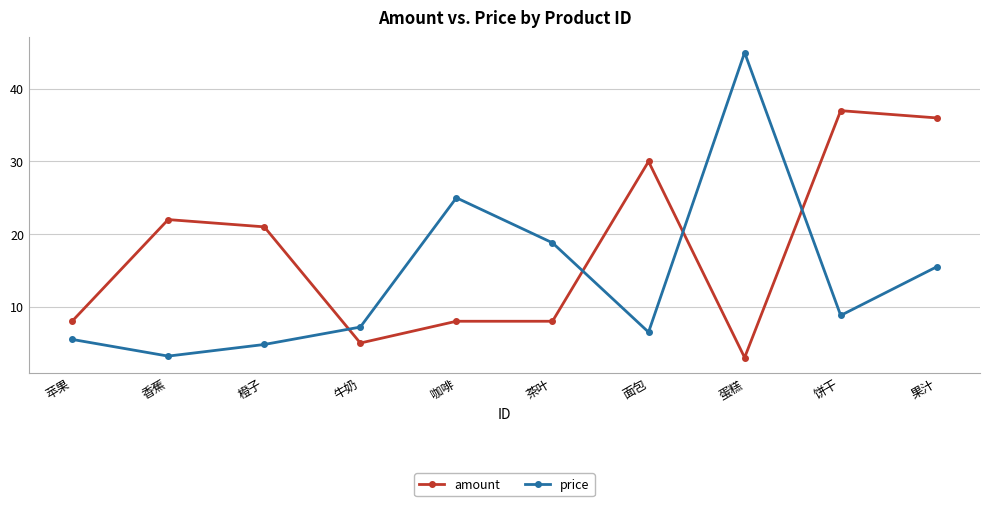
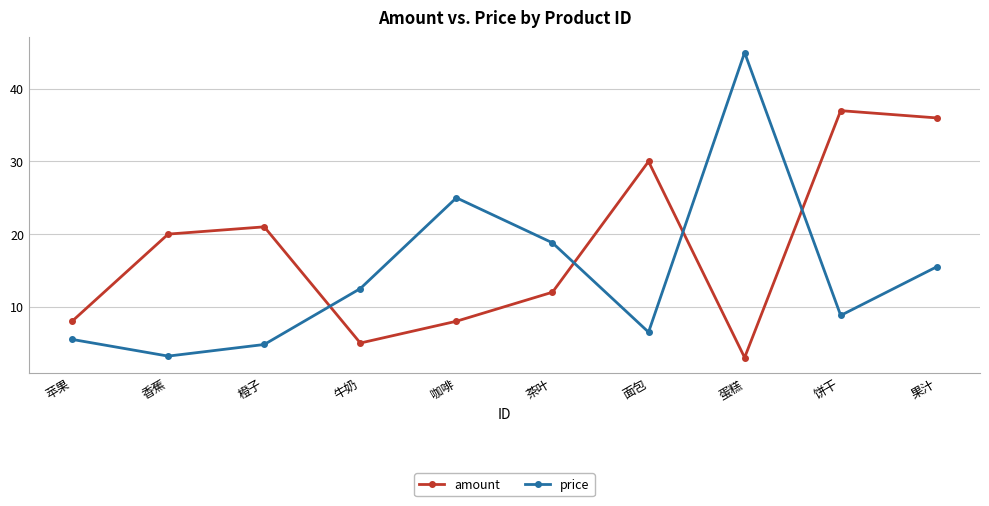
  {
    "amount": {
      "苹果": 8,
-     "香蕉": 22,
+     "香蕉": 20,
      "橙子": 21,
      "牛奶": 5,
      "咖啡": 8,
-     "茶叶": 8,
+     "茶叶": 12,
      "面包": 30,
      "蛋糕": 3,
      "饼干": 37,
      "果汁": 36
    },
    "price": {
      "苹果": 6,
      "香蕉": 3,
      "橙子": 5,
-     "牛奶": 7,
+     "牛奶": 13,
      "咖啡": 25,
      "茶叶": 19,
      "面包": 7,
      "蛋糕": 45,
      "饼干": 9,
      "果汁": 16
    }
  }
